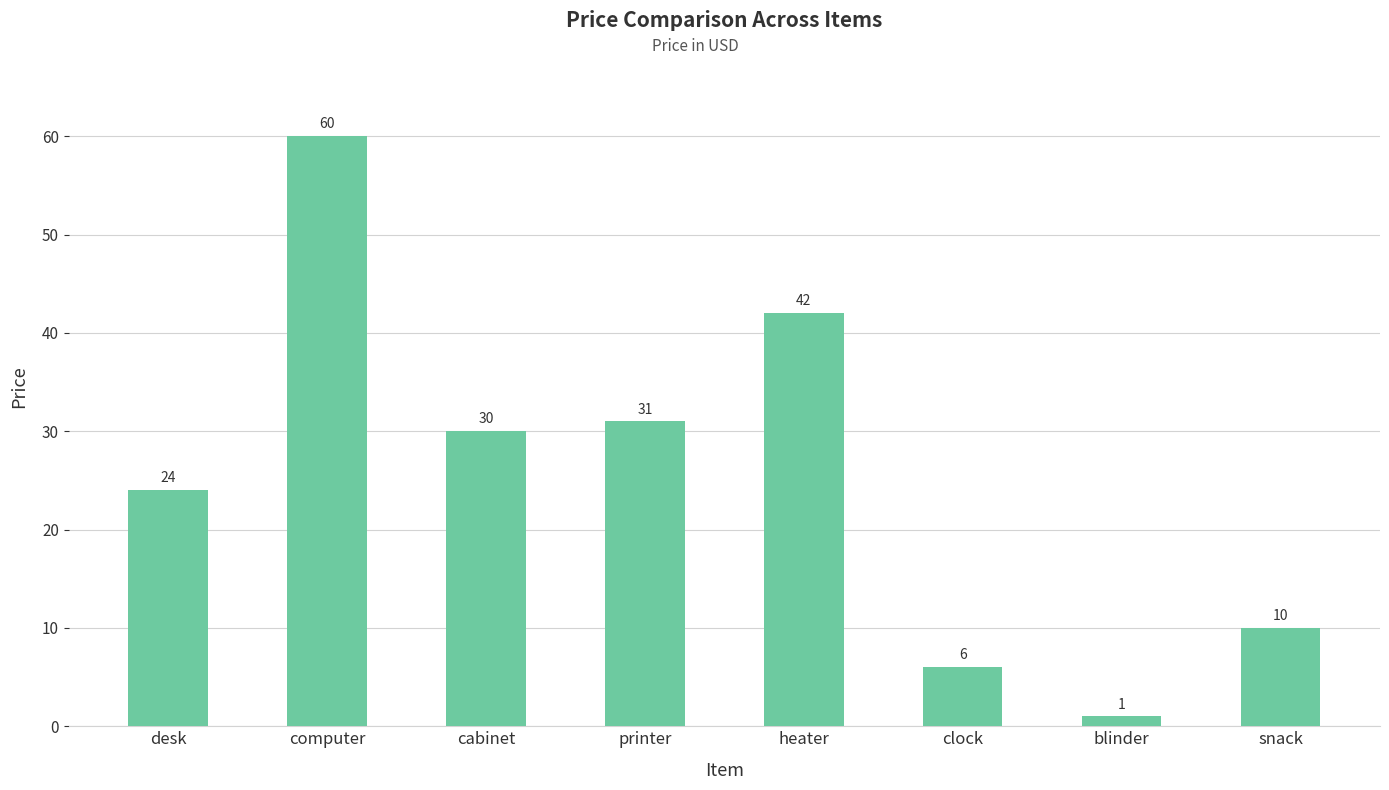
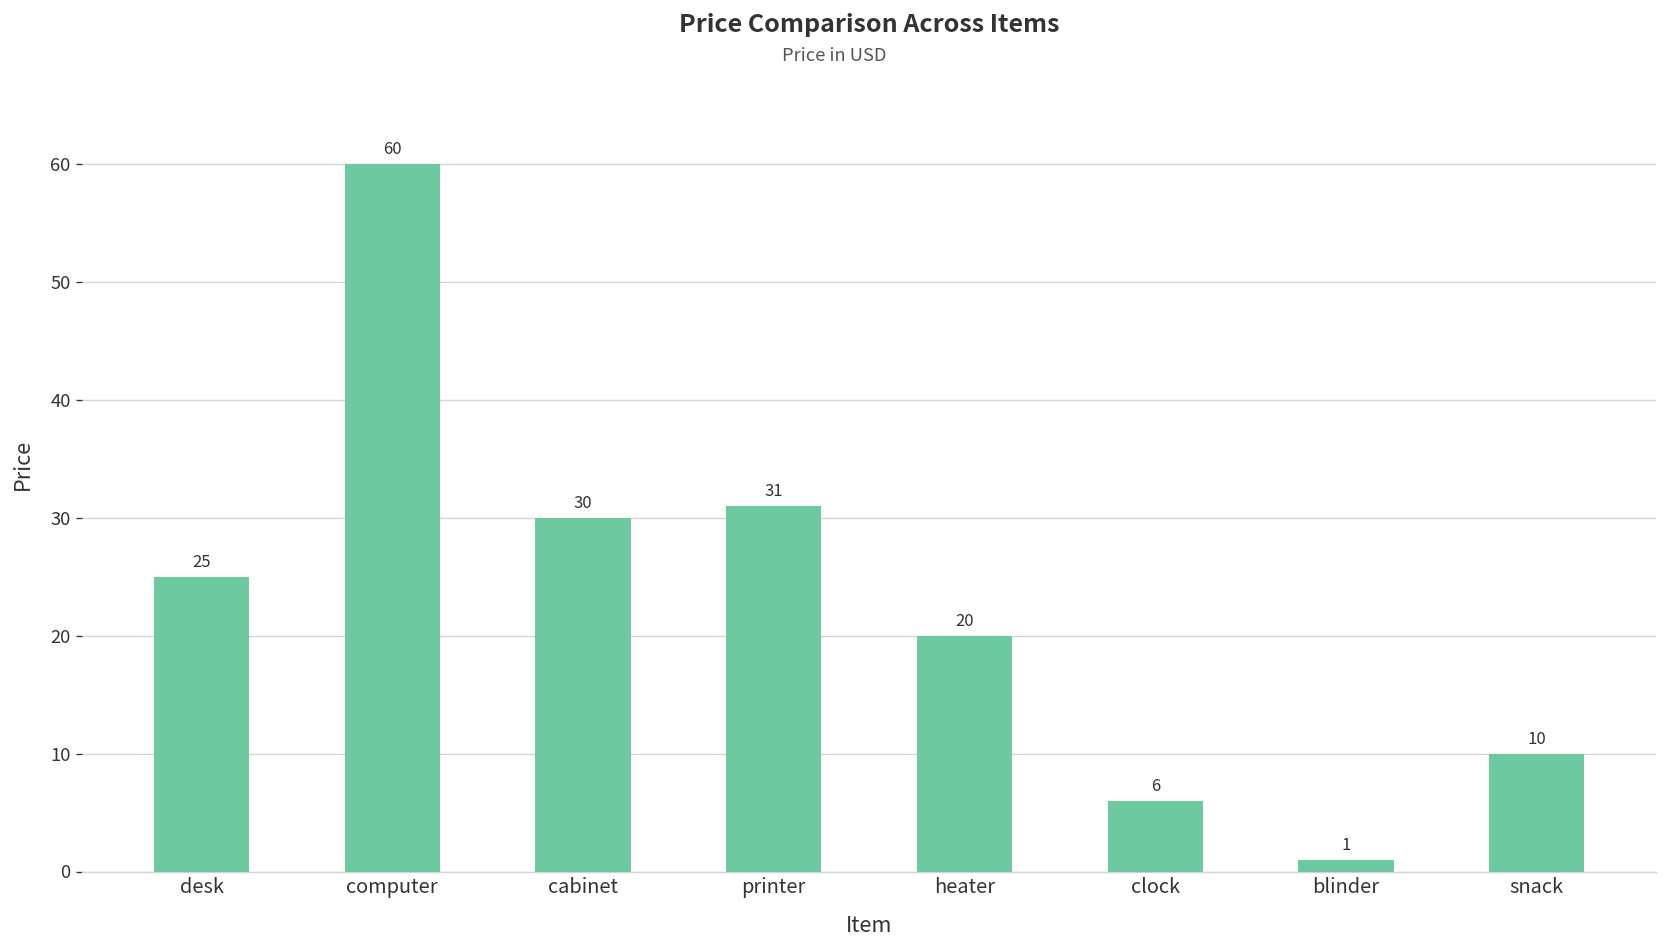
  {
-   "desk": 24,
+   "desk": 25,
    "computer": 60,
    "cabinet": 30,
    "printer": 31,
-   "heater": 42,
+   "heater": 20,
    "clock": 6,
    "blinder": 1,
    "snack": 10
  }
